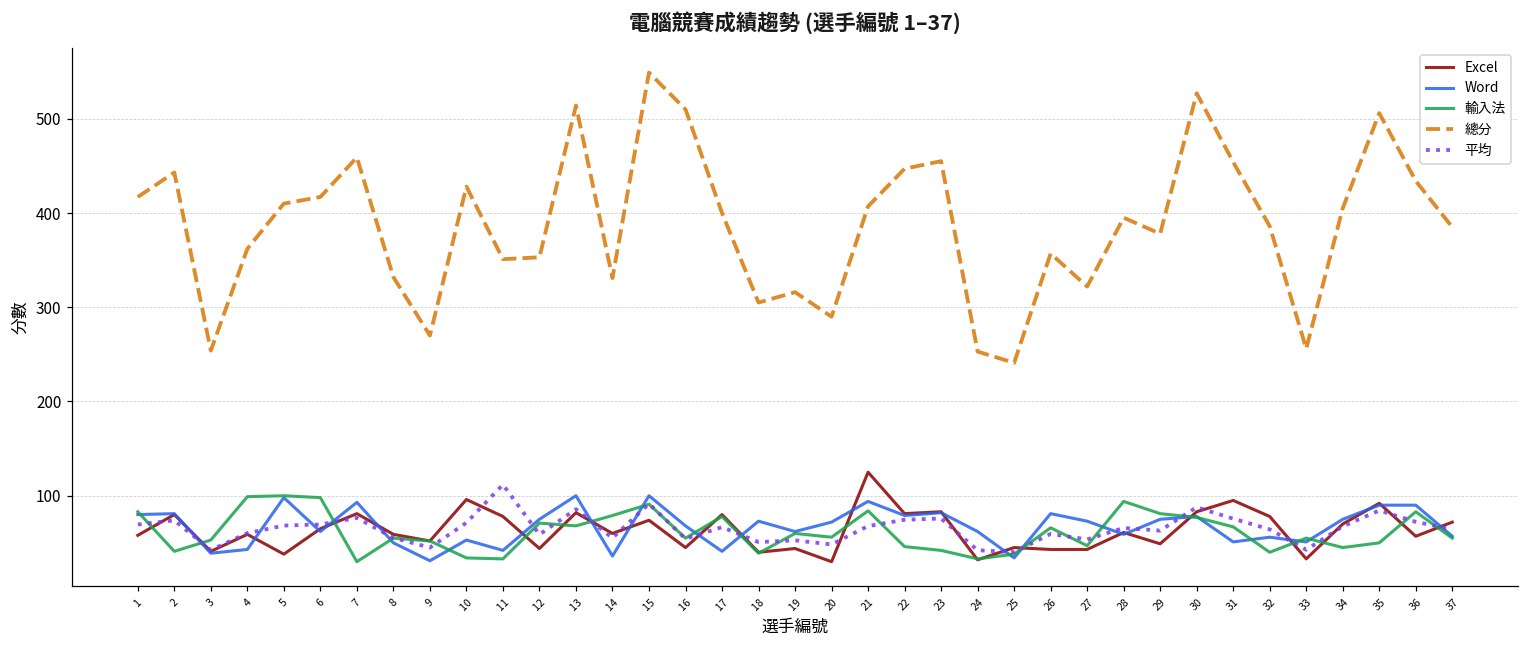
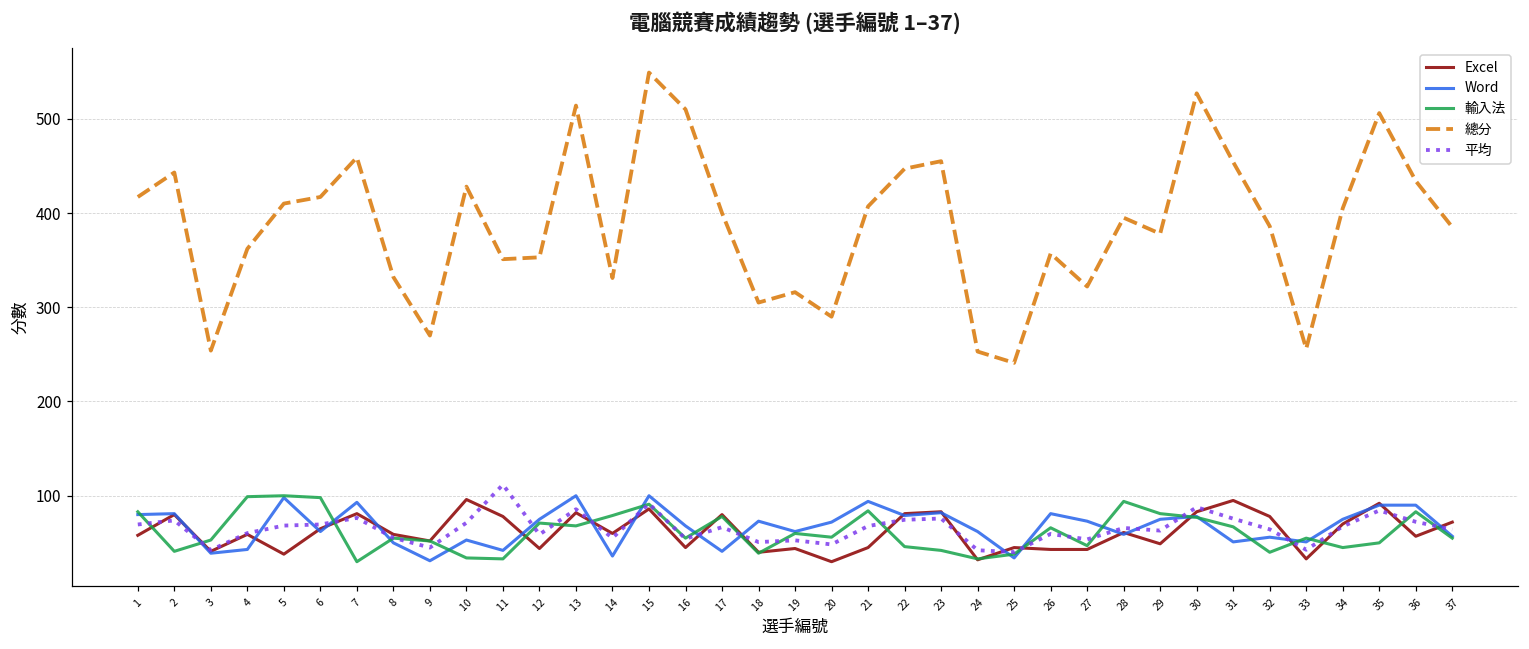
  {
    "Excel": {
      "1": 60,
      "5": 40,
      "7": 80,
      "8": 60,
      "10": 100,
      "11": 80,
      "12": 40,
      "13": 80,
      "14": 60,
-     "15": 70,
+     "15": 90,
      "16": 50,
      "19": 40,
      "20": 30,
-     "21": 130,
+     "21": 50,
      "25": 50,
      "26": 40,
      "27": 40,
      "29": 50,
      "30": 80,
      "31": 100,
      "32": 80,
      "33": 30,
      "36": 60,
      "37": 70
    },
    "Word": {
      "1": 80,
      "4": 40,
      "7": 90,
      "8": 50,
      "9": 30,
      "10": 50,
      "11": 40,
      "12": 80,
      "13": 100,
      "14": 40,
      "15": 100,
      "16": 70,
      "17": 40,
      "18": 70,
      "20": 70,
      "21": 90,
      "24": 60,
      "25": 30,
      "26": 80,
      "27": 70,
      "29": 80,
      "31": 50,
      "32": 60,
      "33": 50,
      "34": 80,
      "36": 90
    },
    "輸入法": {
      "1": 80,
      "2": 40,
      "3": 50,
      "4": 100,
      "6": 100,
      "7": 30,
      "10": 30,
      "11": 30,
      "12": 70,
      "13": 70,
      "14": 80,
      "20": 60,
      "21": 80,
      "22": 50,
      "23": 40,
      "26": 70,
      "27": 50,
      "28": 90,
      "29": 80,
      "31": 70,
      "32": 40,
      "33": 60,
      "34": 50,
      "35": 50,
      "36": 80
    },
    "總分": {
      "1": 420,
      "2": 440,
      "3": 250,
      "4": 360,
      "5": 410,
      "6": 420,
      "7": 460,
      "8": 330,
      "9": 270,
      "10": 430,
      "11": 350,
      "12": 350,
      "13": 510,
      "14": 330,
      "15": 550,
      "16": 510,
      "17": 400,
      "18": 310,
      "19": 320,
      "20": 290,
      "21": 410,
      "22": 450,
      "23": 460,
      "24": 250,
      "25": 240,
      "26": 360,
      "27": 320,
      "28": 400,
      "29": 380,
      "30": 530,
      "31": 450,
      "32": 390,
      "33": 260,
      "34": 410,
      "35": 510,
      "36": 430,
      "37": 390
    },
    "平均": {
      "1": 70,
      "2": 70,
      "5": 70,
      "6": 70,
      "7": 80,
      "9": 50,
      "10": 70,
      "11": 110,
      "12": 60,
      "13": 90,
      "14": 60,
      "17": 70,
      "18": 50,
      "19": 50,
      "20": 50,
      "21": 70,
      "22": 70,
      "23": 80,
      "24": 40,
      "26": 60,
      "27": 50,
      "28": 70,
      "29": 60,
      "30": 90,
      "31": 80,
      "32": 60,
      "33": 40,
      "35": 80,
      "36": 70,
      "37": 60
    }
  }
